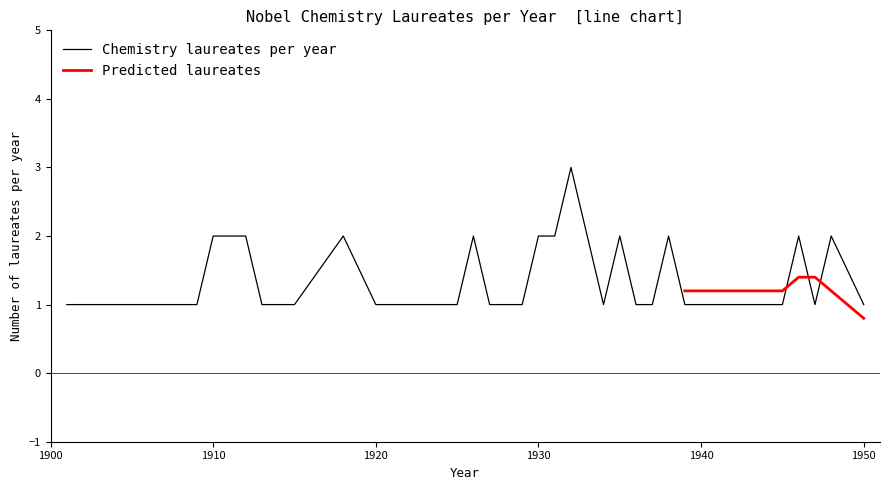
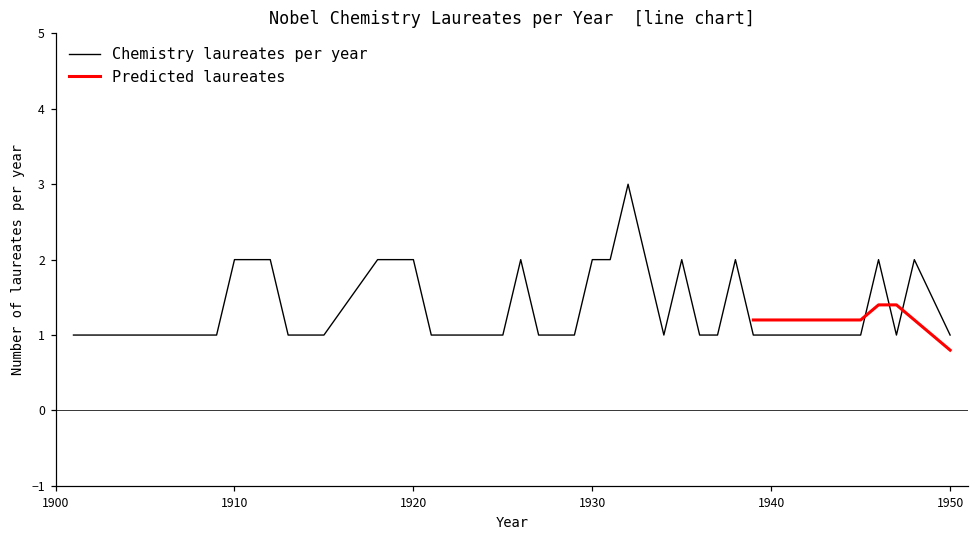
  {
    "Chemistry laureates per year": {
      "1910": 2,
-     "1920": 1,
+     "1920": 2,
      "1930": 2,
      "1950": 1
    },
    "Predicted laureates": {
      "1950": 0.8
    }
  }
